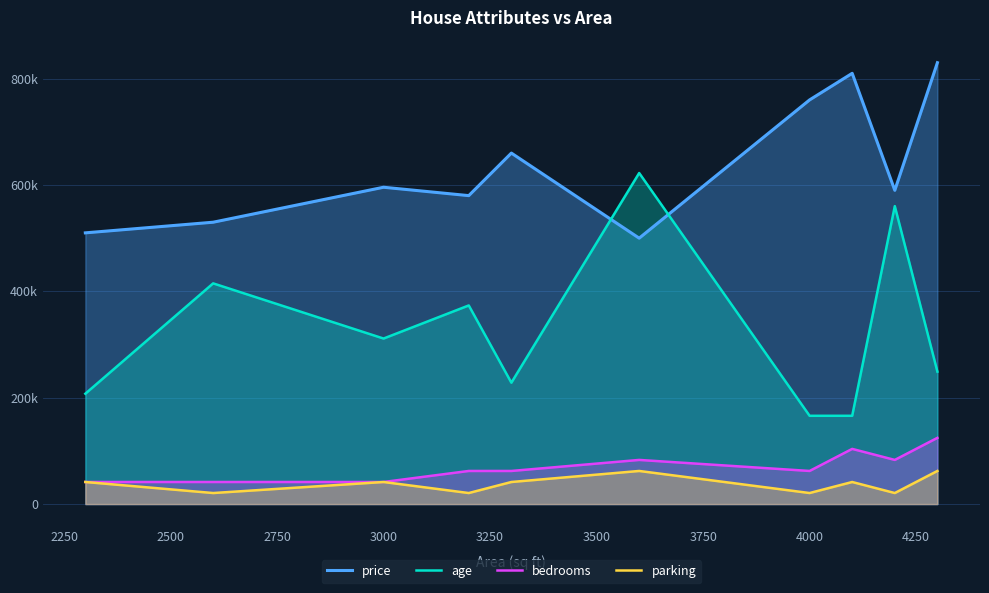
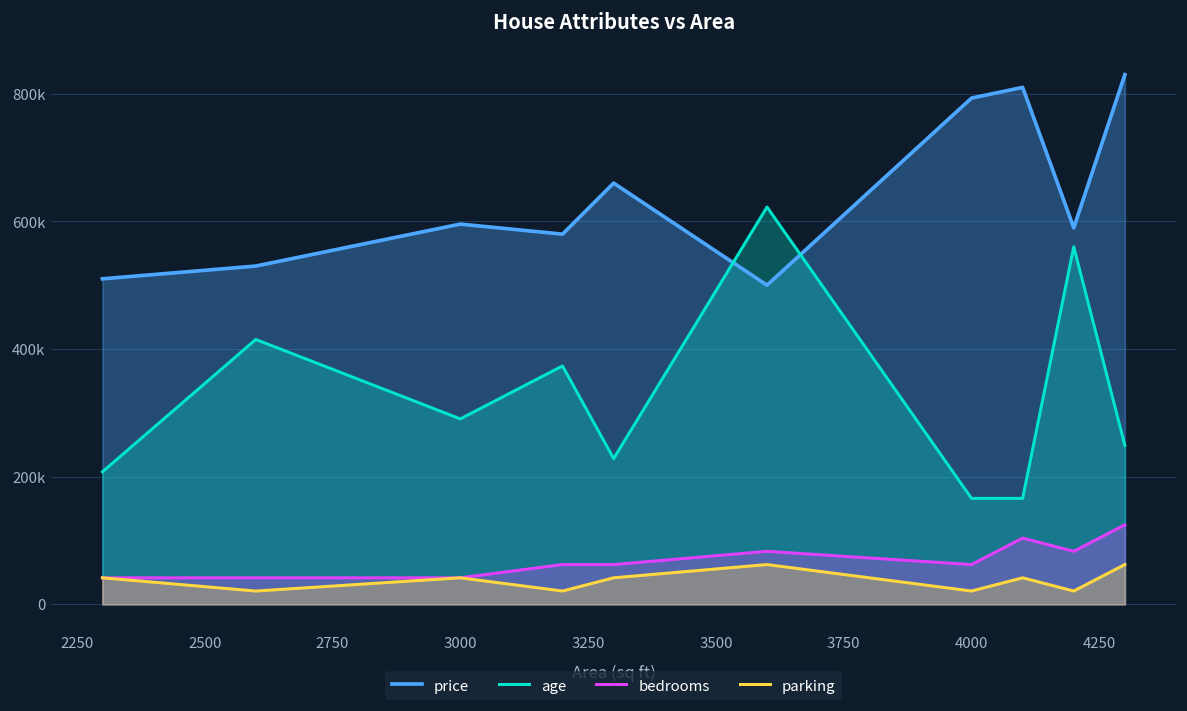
  {
    "price": {
      "3000": 600000,
-     "4000": 760000
+     "4000": 790000
    },
    "age": {
-     "3000": 310000,
+     "3000": 290000,
      "4000": 170000
    },
    "bedrooms": {
      "4000": 60000
    },
    "parking": {
      "4000": 20000
    }
  }
